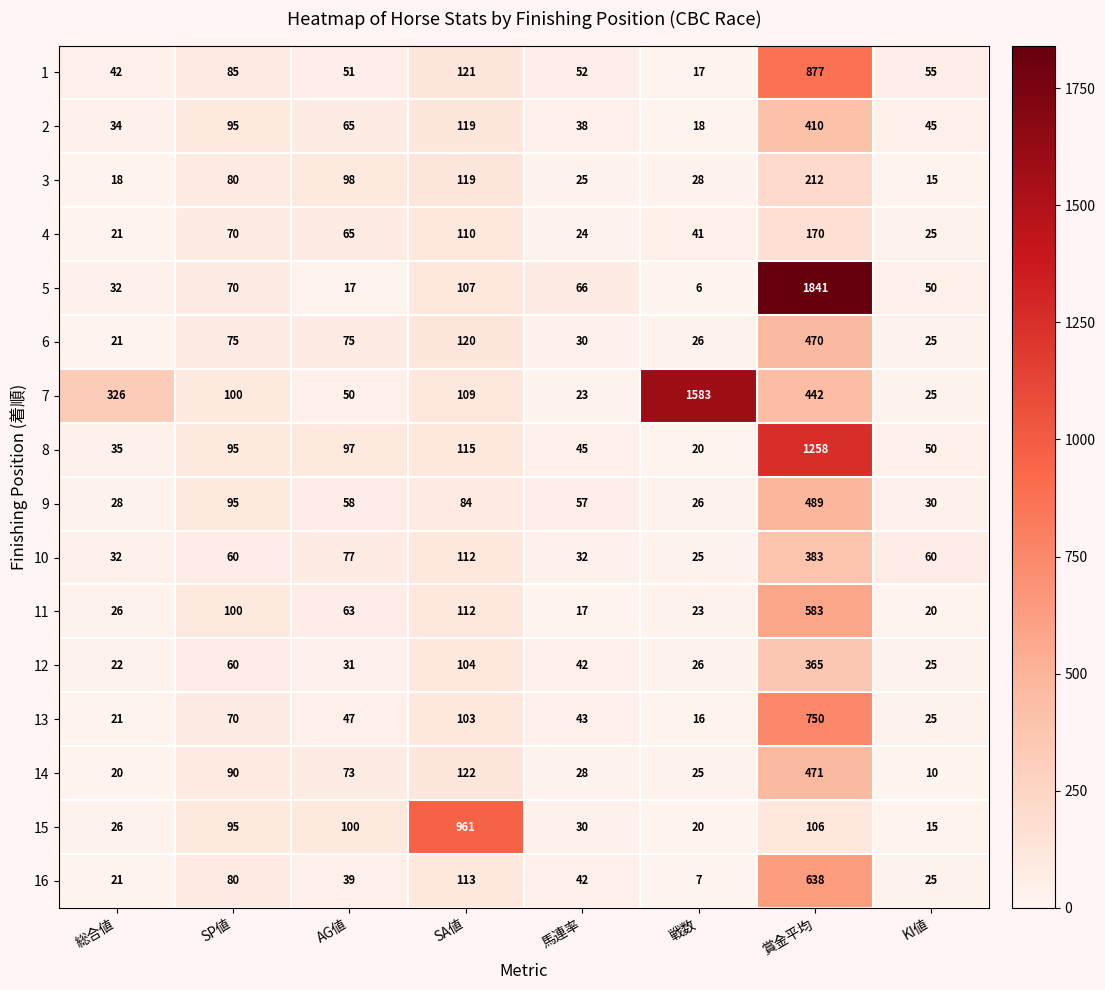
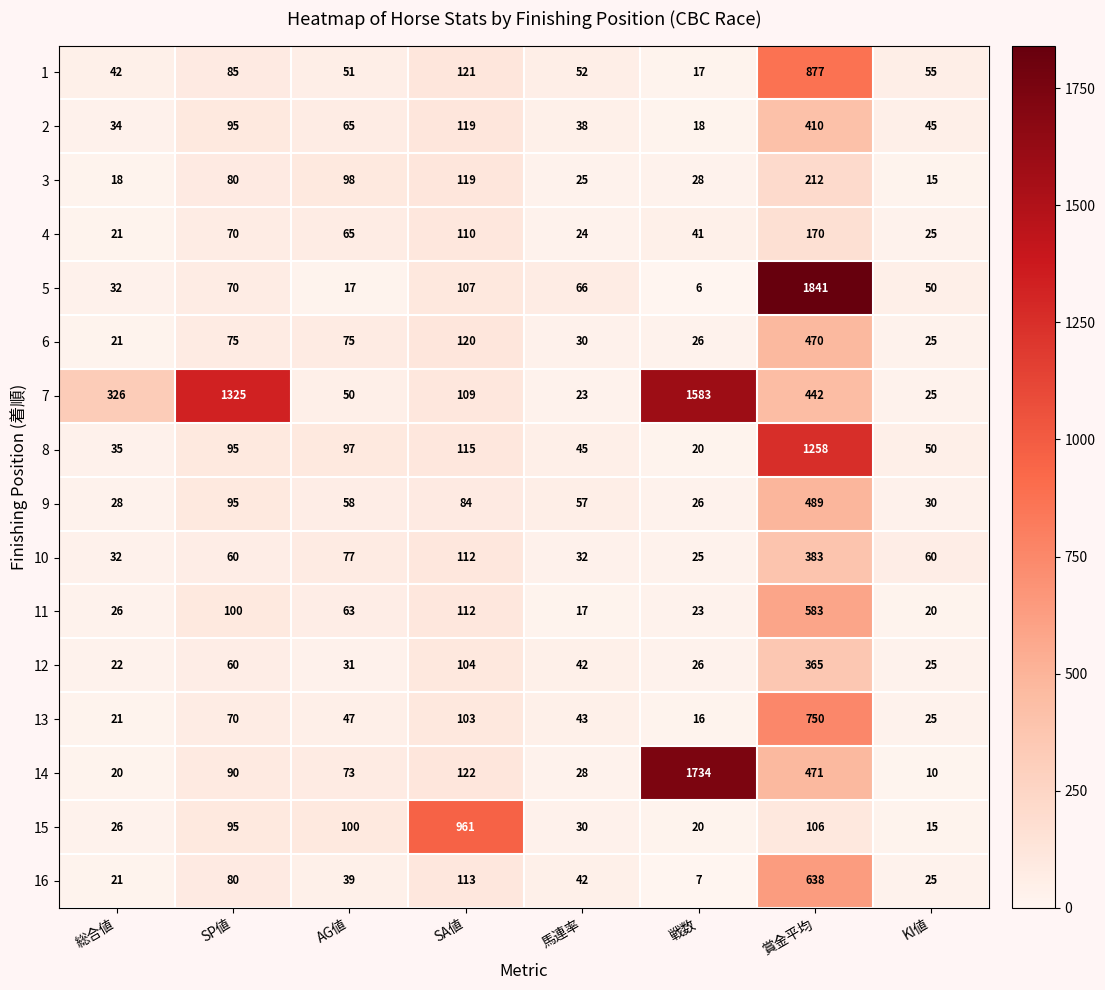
  {
    "1": {
      "総合値": 42,
      "SP値": 85,
      "AG値": 51,
      "SA値": 121,
      "馬連率": 52,
      "戦数": 17,
      "賞金平均": 877,
      "KI値": 55
    },
    "2": {
      "総合値": 34,
      "SP値": 95,
      "AG値": 65,
      "SA値": 119,
      "馬連率": 38,
      "戦数": 18,
      "賞金平均": 410,
      "KI値": 45
    },
    "3": {
      "総合値": 18,
      "SP値": 80,
      "AG値": 98,
      "SA値": 119,
      "馬連率": 25,
      "戦数": 28,
      "賞金平均": 212,
      "KI値": 15
    },
    "4": {
      "総合値": 21,
      "SP値": 70,
      "AG値": 65,
      "SA値": 110,
      "馬連率": 24,
      "戦数": 41,
      "賞金平均": 170,
      "KI値": 25
    },
    "5": {
      "総合値": 32,
      "SP値": 70,
      "AG値": 17,
      "SA値": 107,
      "馬連率": 66,
      "戦数": 6,
      "賞金平均": 1841,
      "KI値": 50
    },
    "6": {
      "総合値": 21,
      "SP値": 75,
      "AG値": 75,
      "SA値": 120,
      "馬連率": 30,
      "戦数": 26,
      "賞金平均": 470,
      "KI値": 25
    },
    "7": {
      "総合値": 326,
-     "SP値": 100,
+     "SP値": 1325,
      "AG値": 50,
      "SA値": 109,
      "馬連率": 23,
      "戦数": 1583,
      "賞金平均": 442,
      "KI値": 25
    },
    "8": {
      "総合値": 35,
      "SP値": 95,
      "AG値": 97,
      "SA値": 115,
      "馬連率": 45,
      "戦数": 20,
      "賞金平均": 1258,
      "KI値": 50
    },
    "9": {
      "総合値": 28,
      "SP値": 95,
      "AG値": 58,
      "SA値": 84,
      "馬連率": 57,
      "戦数": 26,
      "賞金平均": 489,
      "KI値": 30
    },
    "10": {
      "総合値": 32,
      "SP値": 60,
      "AG値": 77,
      "SA値": 112,
      "馬連率": 32,
      "戦数": 25,
      "賞金平均": 383,
      "KI値": 60
    },
    "11": {
      "総合値": 26,
      "SP値": 100,
      "AG値": 63,
      "SA値": 112,
      "馬連率": 17,
      "戦数": 23,
      "賞金平均": 583,
      "KI値": 20
    },
    "12": {
      "総合値": 22,
      "SP値": 60,
      "AG値": 31,
      "SA値": 104,
      "馬連率": 42,
      "戦数": 26,
      "賞金平均": 365,
      "KI値": 25
    },
    "13": {
      "総合値": 21,
      "SP値": 70,
      "AG値": 47,
      "SA値": 103,
      "馬連率": 43,
      "戦数": 16,
      "賞金平均": 750,
      "KI値": 25
    },
    "14": {
      "総合値": 20,
      "SP値": 90,
      "AG値": 73,
      "SA値": 122,
      "馬連率": 28,
-     "戦数": 25,
+     "戦数": 1734,
      "賞金平均": 471,
      "KI値": 10
    },
    "15": {
      "総合値": 26,
      "SP値": 95,
      "AG値": 100,
      "SA値": 961,
      "馬連率": 30,
      "戦数": 20,
      "賞金平均": 106,
      "KI値": 15
    },
    "16": {
      "総合値": 21,
      "SP値": 80,
      "AG値": 39,
      "SA値": 113,
      "馬連率": 42,
      "戦数": 7,
      "賞金平均": 638,
      "KI値": 25
    }
  }
